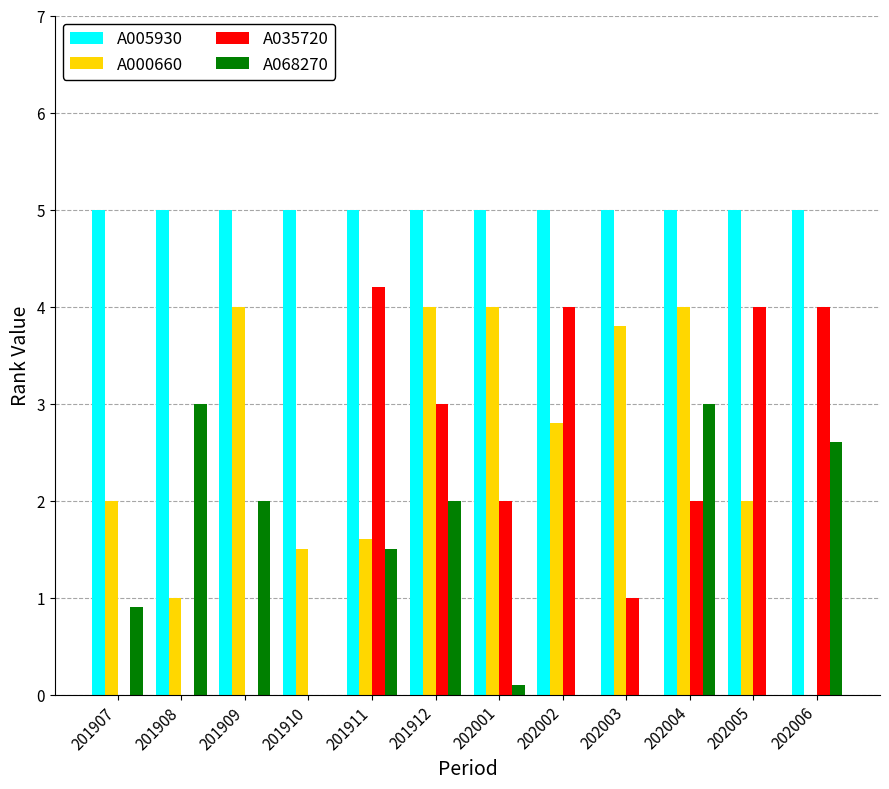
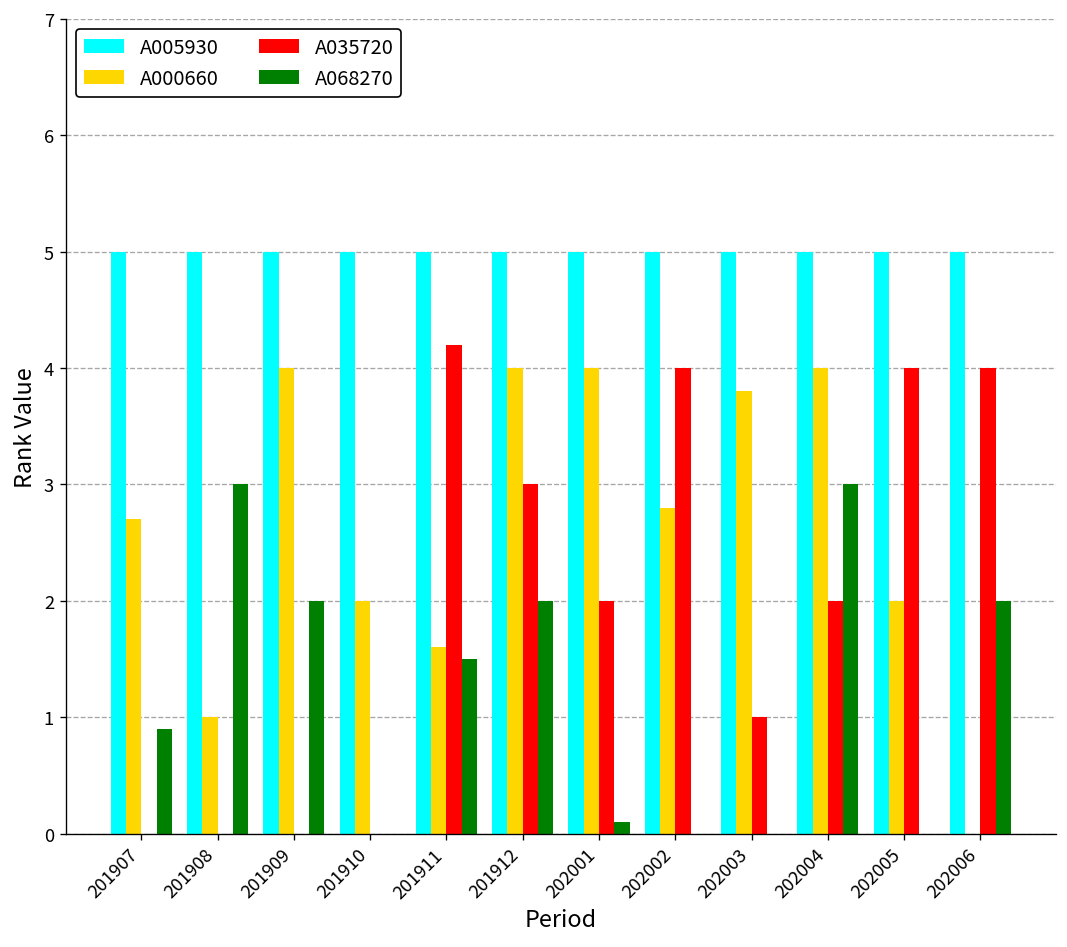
  {
    "A005930": {
      "201907": 5.0,
      "201908": 5.0,
      "201909": 5.0,
      "201910": 5.0,
      "201911": 5.0,
      "201912": 5.0,
      "202001": 5.0,
      "202002": 5.0,
      "202003": 5.0,
      "202004": 5.0,
      "202005": 5.0,
      "202006": 5.0
    },
    "A000660": {
-     "201907": 2.0,
+     "201907": 2.7,
      "201908": 1.0,
      "201909": 4.0,
-     "201910": 1.5,
+     "201910": 2.0,
      "201911": 1.6,
      "201912": 4.0,
      "202001": 4.0,
      "202002": 2.8,
      "202003": 3.8,
      "202004": 4.0,
      "202005": 2.0,
      "202006": 0.0
    },
    "A035720": {
      "201907": 0.0,
      "201908": 0.0,
      "201909": 0.0,
      "201910": 0.0,
      "201911": 4.2,
      "201912": 3.0,
      "202001": 2.0,
      "202002": 4.0,
      "202003": 1.0,
      "202004": 2.0,
      "202005": 4.0,
      "202006": 4.0
    },
    "A068270": {
      "201907": 0.9,
      "201908": 3.0,
      "201909": 2.0,
      "201910": 0.0,
      "201911": 1.5,
      "201912": 2.0,
      "202001": 0.1,
      "202002": 0.0,
      "202003": 0.0,
      "202004": 3.0,
      "202005": 0.0,
-     "202006": 2.6
+     "202006": 2.0
    }
  }
